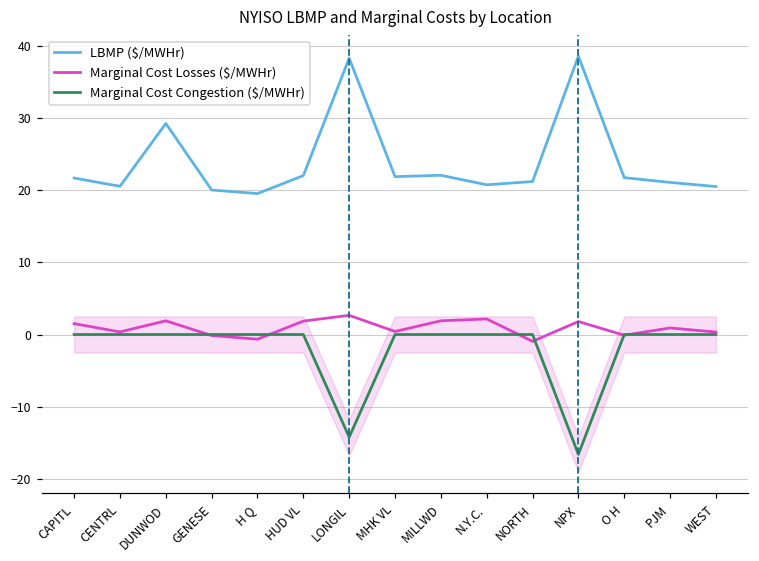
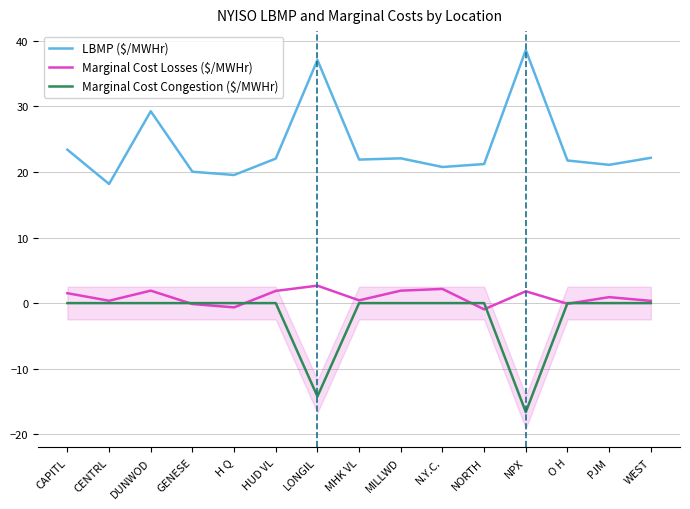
  {
    "LBMP ($/MWHr)": {
-     "CAPITL": 22,
-     "CENTRL": 21,
+     "CAPITL": 23,
+     "CENTRL": 18,
      "DUNWOD": 29,
      "GENESE": 20,
      "H Q": 20,
      "HUD VL": 22,
-     "LONGIL": 38,
+     "LONGIL": 37,
      "MHK VL": 22,
      "MILLWD": 22,
      "N.Y.C.": 21,
      "NORTH": 21,
      "NPX": 39,
      "O H": 22,
      "PJM": 21,
-     "WEST": 21
+     "WEST": 22
    },
    "Marginal Cost Congestion ($/MWHr)": {
      "CAPITL": 0,
      "DUNWOD": 0,
      "H Q": 0,
      "HUD VL": 0,
      "LONGIL": -14,
      "MHK VL": 0,
      "MILLWD": 0,
      "N.Y.C.": 0,
      "NORTH": 0,
      "NPX": -17,
      "PJM": 0
    }
  }
